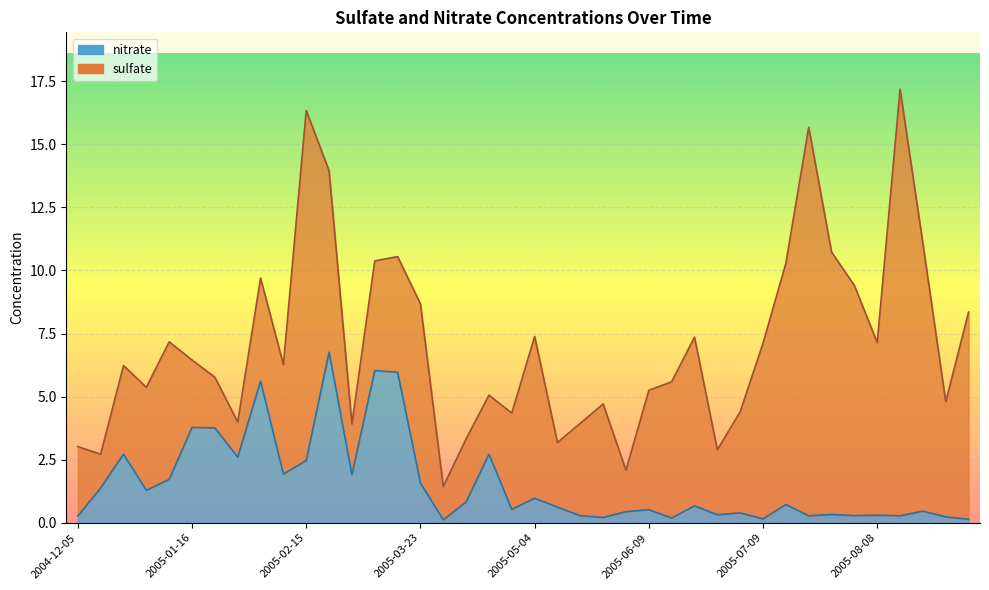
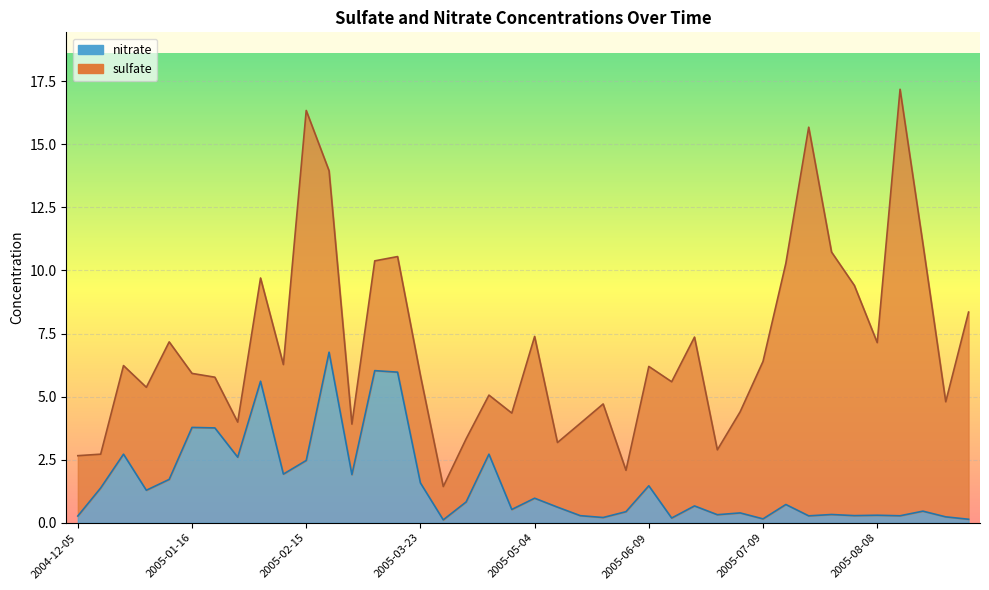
  {
    "nitrate": {
      "2004-12-05": 0.3,
      "2005-01-16": 3.8,
      "2005-02-15": 2.5,
      "2005-03-23": 1.6,
      "2005-05-04": 1.0,
-     "2005-06-09": 0.5,
+     "2005-06-09": 1.5,
      "2005-07-09": 0.2,
      "2005-08-08": 0.3
    },
    "sulfate": {
-     "2004-12-05": 2.8,
-     "2005-01-16": 2.7,
+     "2004-12-05": 2.4,
+     "2005-01-16": 2.1,
      "2005-02-15": 13.9,
-     "2005-03-23": 7.1,
+     "2005-03-23": 4.3,
      "2005-05-04": 6.4,
      "2005-06-09": 4.7,
-     "2005-07-09": 7.0,
+     "2005-07-09": 6.2,
      "2005-08-08": 6.8
    }
  }
